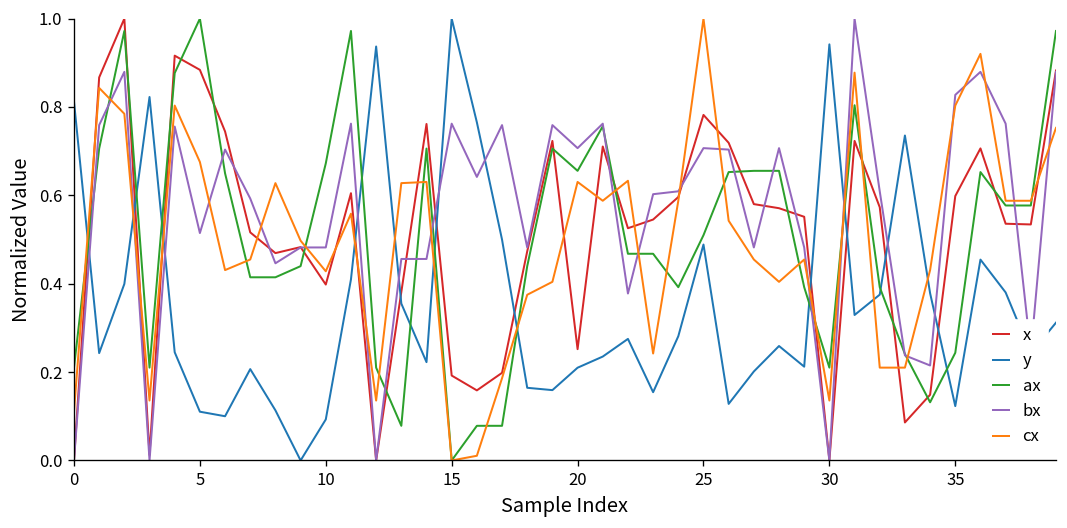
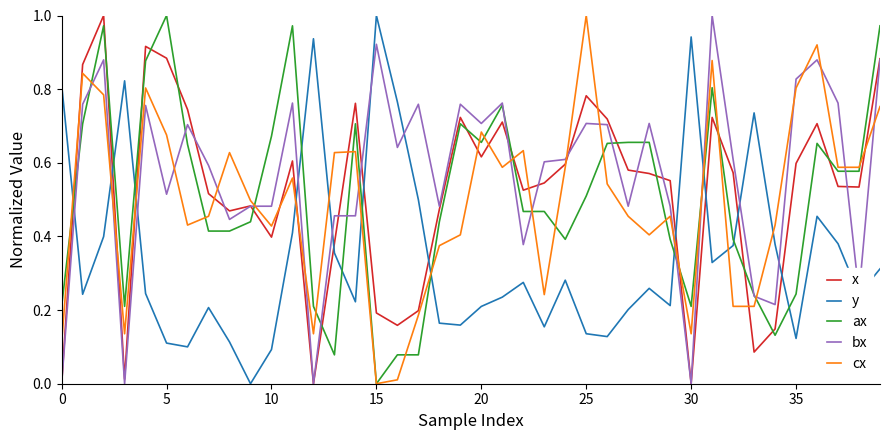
  {
    "x": {
      "5": 0.88,
      "10": 0.40,
      "15": 0.19,
-     "20": 0.25,
+     "20": 0.62,
      "25": 0.78,
      "35": 0.60
    },
    "y": {
      "0": 0.81,
      "5": 0.11,
      "10": 0.09,
      "15": 1.00,
      "20": 0.21,
-     "25": 0.49,
+     "25": 0.14,
      "30": 0.94,
      "35": 0.12
    },
    "ax": {
      "0": 0.21,
      "5": 1.00,
      "10": 0.67,
      "20": 0.66,
      "25": 0.51,
      "30": 0.21,
      "35": 0.24
    },
    "bx": {
      "5": 0.51,
      "10": 0.48,
-     "15": 0.76,
+     "15": 0.92,
      "20": 0.71,
      "25": 0.71,
      "35": 0.83
    },
    "cx": {
      "0": 0.11,
      "5": 0.68,
      "10": 0.43,
-     "20": 0.63,
+     "20": 0.68,
      "25": 1.00,
      "30": 0.14,
      "35": 0.80
    }
  }
